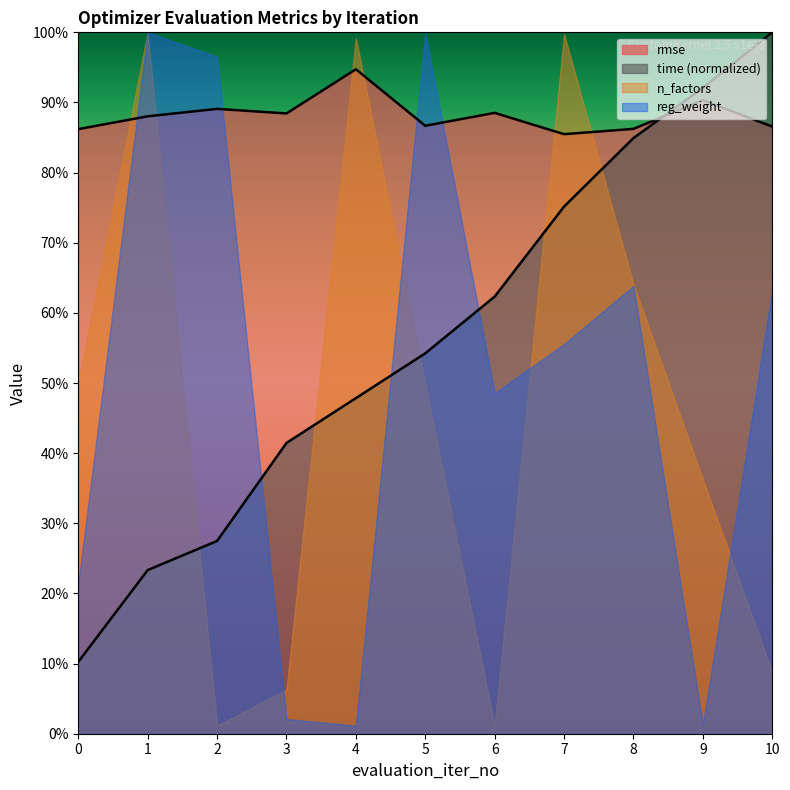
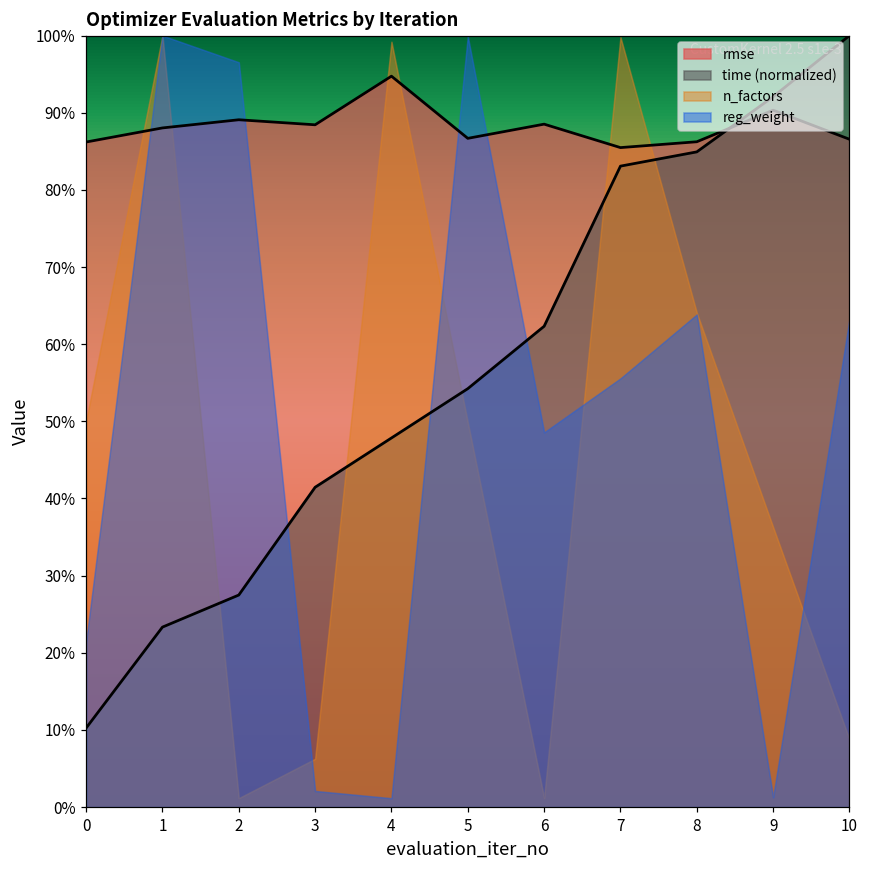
  {
    "rmse": {
      "0": "86%",
      "1": "88%",
      "2": "89%",
      "3": "88%",
      "4": "95%",
      "5": "87%",
      "6": "89%",
      "7": "85%",
      "8": "86%",
      "10": "87%"
    },
    "time (normalized)": {
      "0": "10%",
      "1": "23%",
      "2": "27%",
      "3": "41%",
      "4": "48%",
      "5": "54%",
      "6": "62%",
-     "7": "75%",
+     "7": "83%",
      "8": "85%"
    },
    "n_factors": {
      "0": "50%",
      "2": "1%",
      "3": "6%",
      "4": "99%",
      "5": "50%",
      "6": "1%",
      "7": "100%",
      "9": "36%",
      "10": "9%"
    },
    "reg_weight": {
      "0": "21%",
      "2": "97%",
      "3": "2%",
      "4": "1%",
      "5": "100%",
      "6": "49%",
      "7": "56%",
      "9": "1%",
      "10": "63%"
    }
  }
